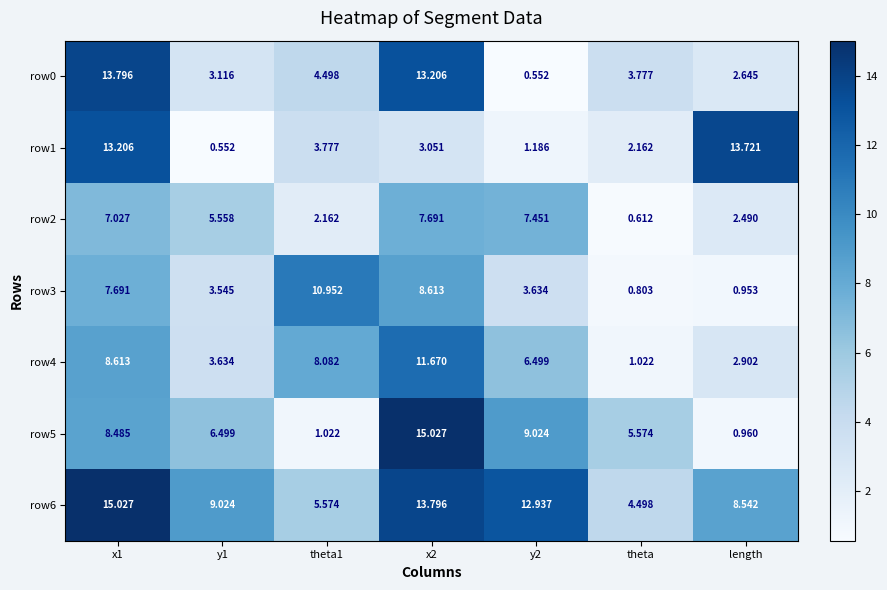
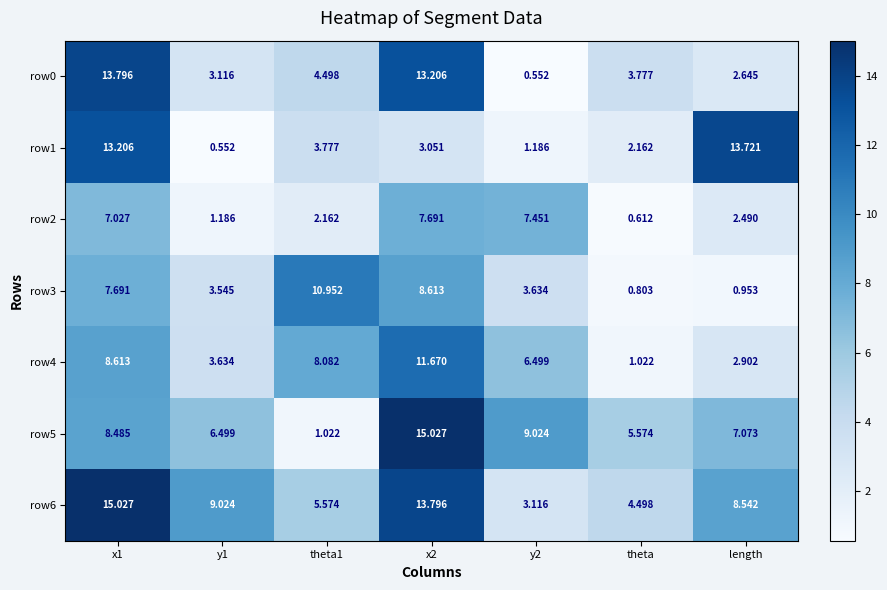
  {
    "row0": {
      "x1": 13.796,
      "y1": 3.116,
      "theta1": 4.498,
      "x2": 13.206,
      "y2": 0.552,
      "theta": 3.777,
      "length": 2.645
    },
    "row1": {
      "x1": 13.206,
      "y1": 0.552,
      "theta1": 3.777,
      "x2": 3.051,
      "y2": 1.186,
      "theta": 2.162,
      "length": 13.721
    },
    "row2": {
      "x1": 7.027,
-     "y1": 5.558,
+     "y1": 1.186,
      "theta1": 2.162,
      "x2": 7.691,
      "y2": 7.451,
      "theta": 0.612,
      "length": 2.490
    },
    "row3": {
      "x1": 7.691,
      "y1": 3.545,
      "theta1": 10.952,
      "x2": 8.613,
      "y2": 3.634,
      "theta": 0.803,
      "length": 0.953
    },
    "row4": {
      "x1": 8.613,
      "y1": 3.634,
      "theta1": 8.082,
      "x2": 11.670,
      "y2": 6.499,
      "theta": 1.022,
      "length": 2.902
    },
    "row5": {
      "x1": 8.485,
      "y1": 6.499,
      "theta1": 1.022,
      "x2": 15.027,
      "y2": 9.024,
      "theta": 5.574,
-     "length": 0.960
+     "length": 7.073
    },
    "row6": {
      "x1": 15.027,
      "y1": 9.024,
      "theta1": 5.574,
      "x2": 13.796,
-     "y2": 12.937,
+     "y2": 3.116,
      "theta": 4.498,
      "length": 8.542
    }
  }
